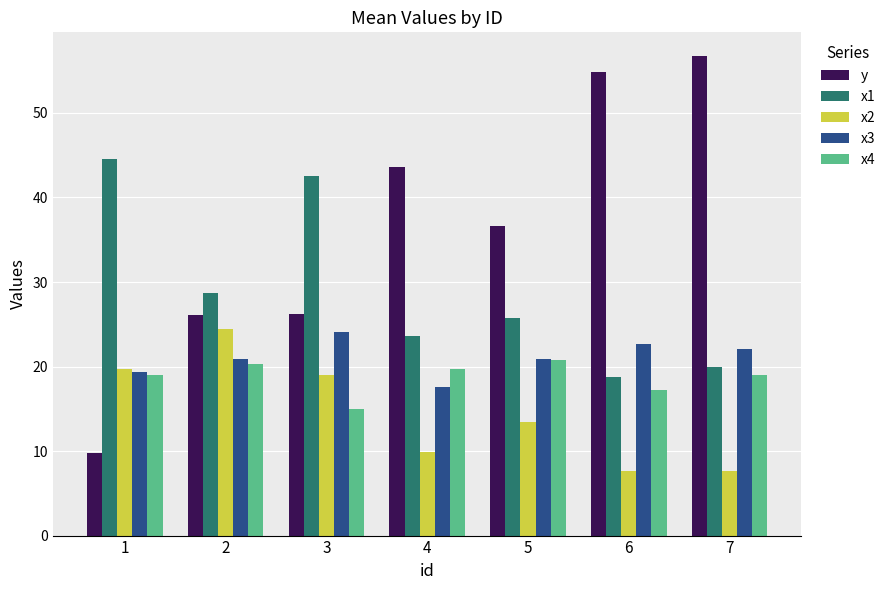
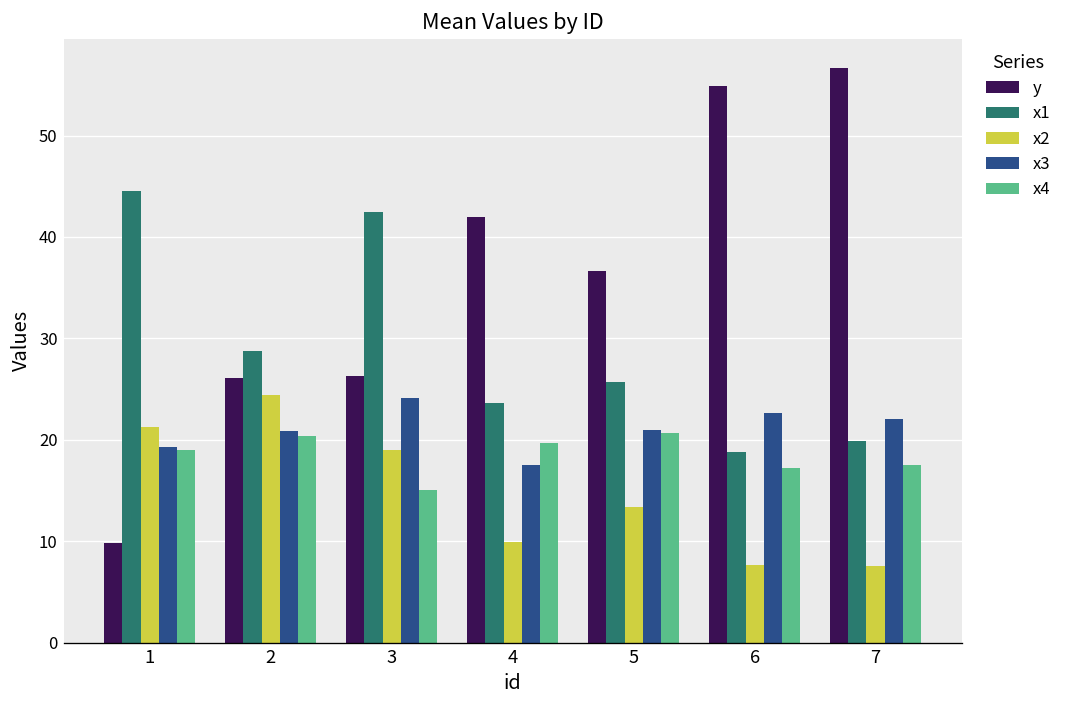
  {
    "y": {
      "1": 10,
      "2": 26,
      "3": 26,
-     "4": 44,
+     "4": 42,
      "5": 37,
      "6": 55,
      "7": 57
    },
    "x2": {
-     "1": 20,
+     "1": 21,
      "2": 24,
      "3": 19,
      "4": 10,
      "5": 13,
      "6": 8,
      "7": 8
    },
    "x4": {
      "1": 19,
      "2": 20,
      "3": 15,
      "4": 20,
      "5": 21,
      "6": 17,
-     "7": 19
+     "7": 17
    }
  }
